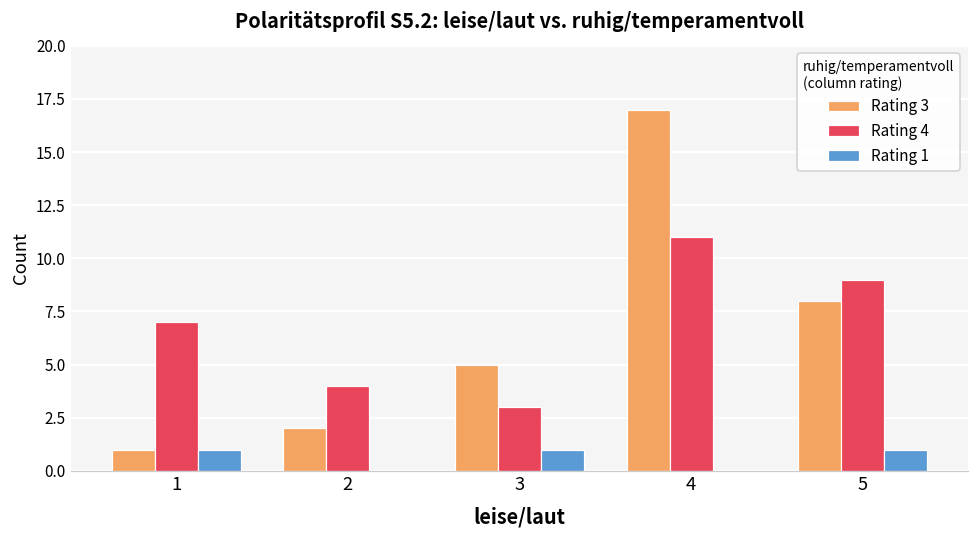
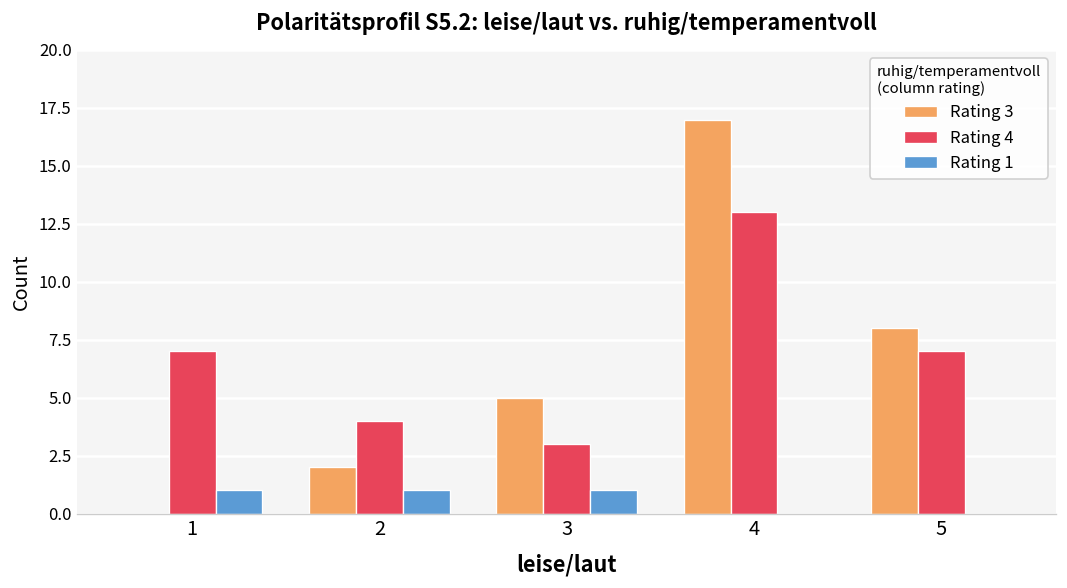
  {
    "Rating 3": {
-     "1": 1,
+     "1": 0,
      "2": 2,
      "3": 5,
      "4": 17,
      "5": 8
    },
    "Rating 4": {
      "1": 7,
      "2": 4,
      "3": 3,
-     "4": 11,
-     "5": 9
+     "4": 13,
+     "5": 7
    },
    "Rating 1": {
      "1": 1,
-     "2": 0,
+     "2": 1,
      "3": 1,
      "4": 0,
-     "5": 1
+     "5": 0
    }
  }
